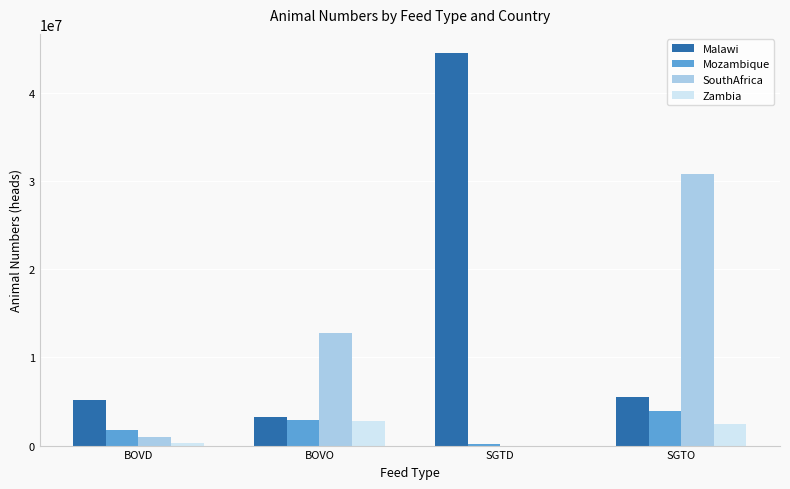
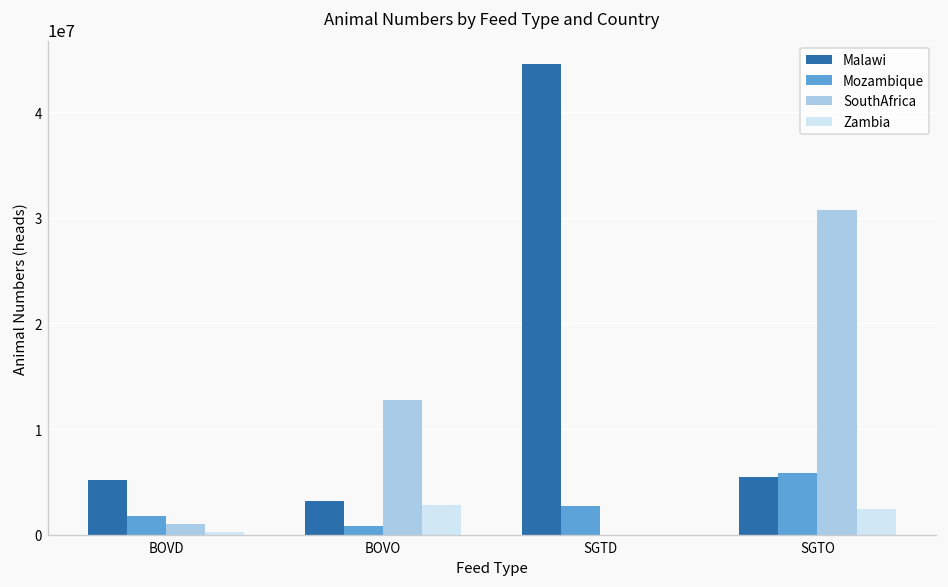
  {
    "Malawi": {
      "BOVD": 5000000,
      "BOVO": 3000000,
      "SGTD": 45000000,
      "SGTO": 6000000
    },
    "Mozambique": {
      "BOVD": 2000000,
-     "BOVO": 3000000,
-     "SGTD": 0,
-     "SGTO": 4000000
+     "BOVO": 1000000,
+     "SGTD": 3000000,
+     "SGTO": 6000000
    }
  }
